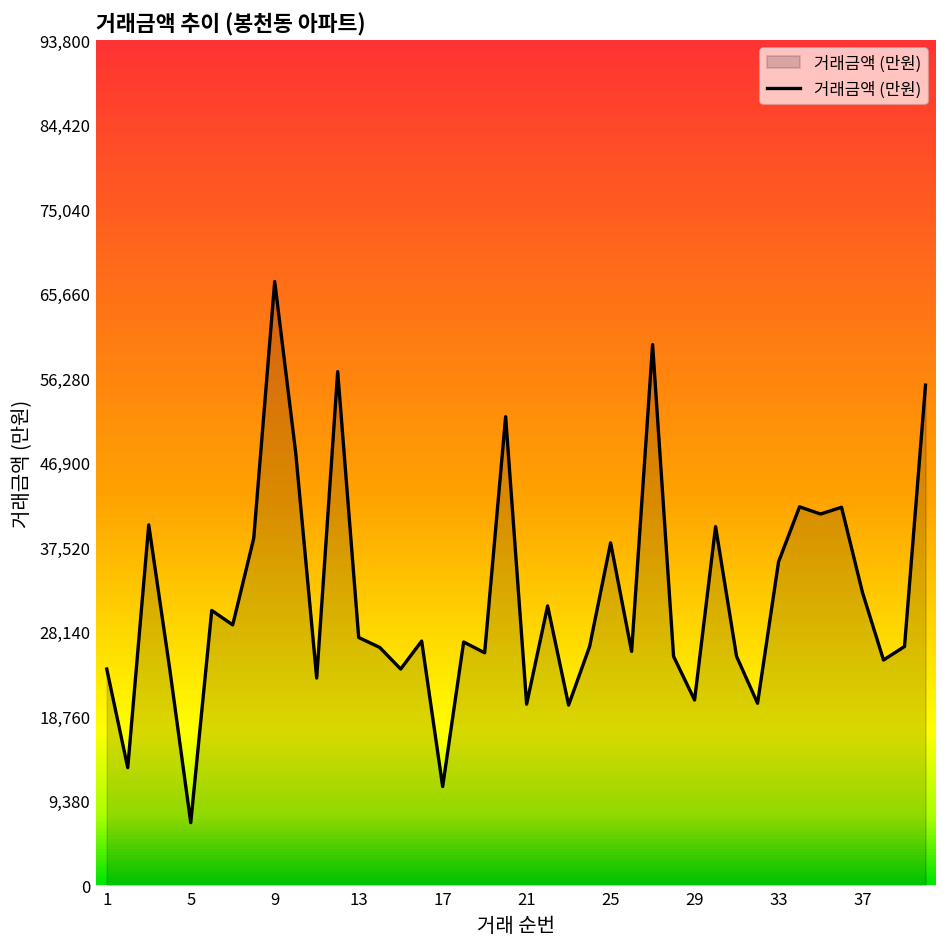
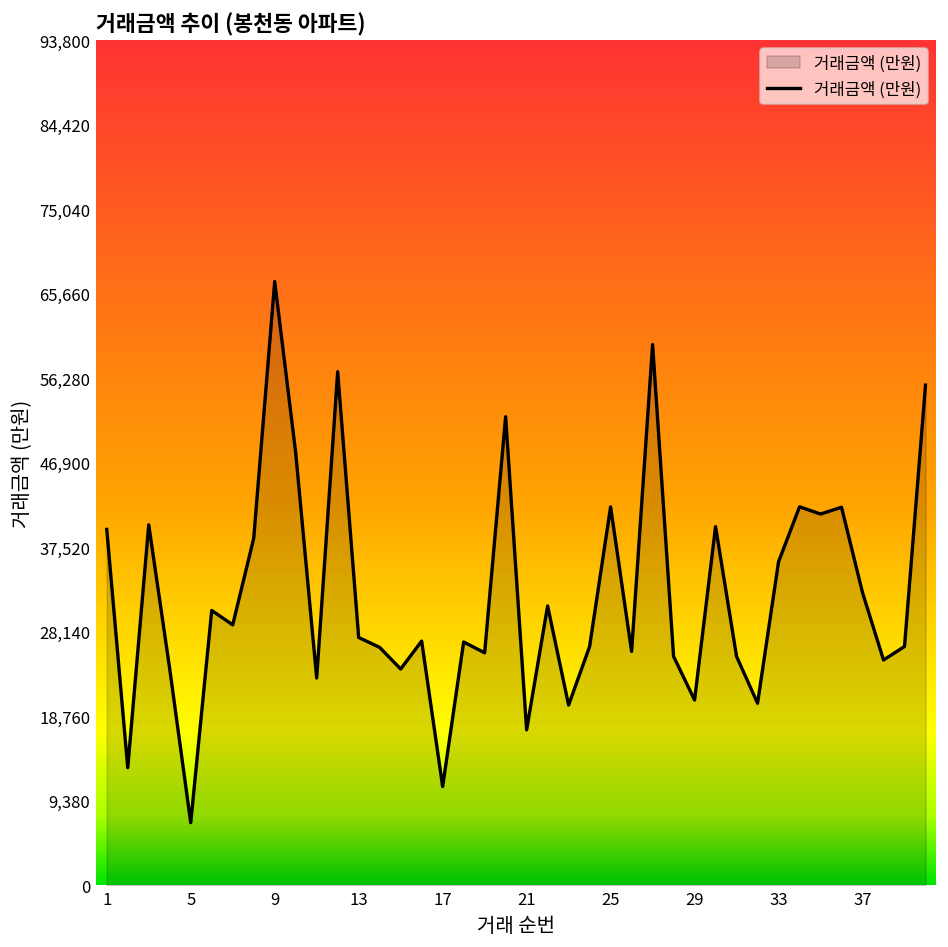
  {
-   "1": "24,000",
+   "1": "39,000",
    "5": "7,000",
    "9": "67,000",
    "13": "28,000",
    "17": "11,000",
-   "21": "20,000",
-   "25": "38,000",
+   "21": "17,000",
+   "25": "42,000",
    "29": "21,000",
    "33": "36,000",
    "37": "32,000"
  }
